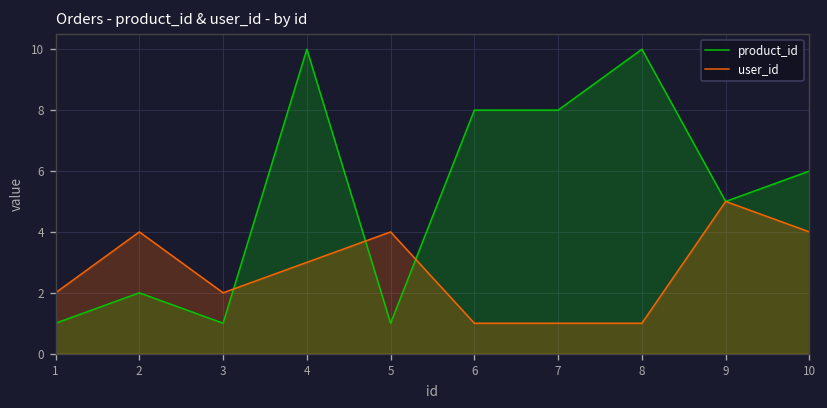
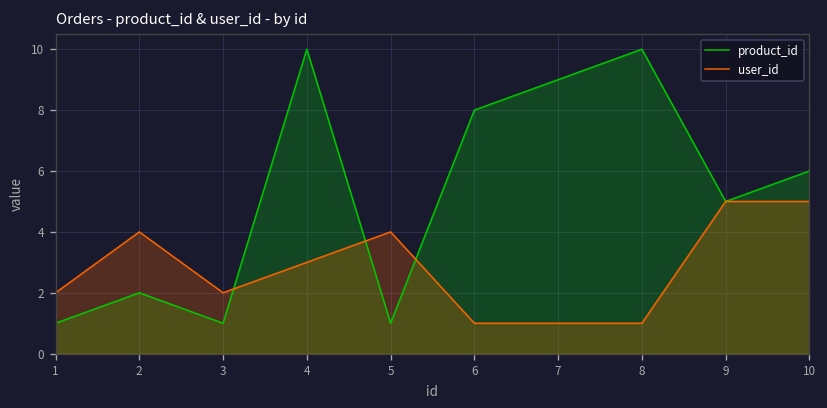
  {
    "product_id": {
      "1": 1,
      "2": 2,
      "3": 1,
      "4": 10,
      "5": 1,
      "6": 8,
-     "7": 8,
+     "7": 9,
      "8": 10,
      "10": 6
    },
    "user_id": {
      "1": 2,
      "2": 4,
      "3": 2,
      "4": 3,
      "5": 4,
      "6": 1,
      "7": 1,
      "8": 1,
-     "10": 4
+     "10": 5
    }
  }
